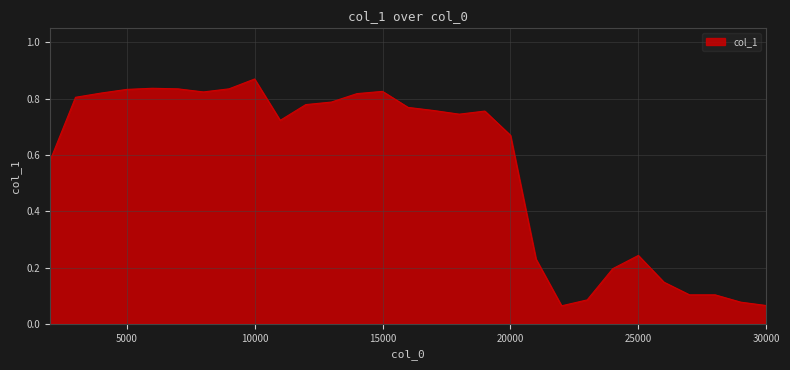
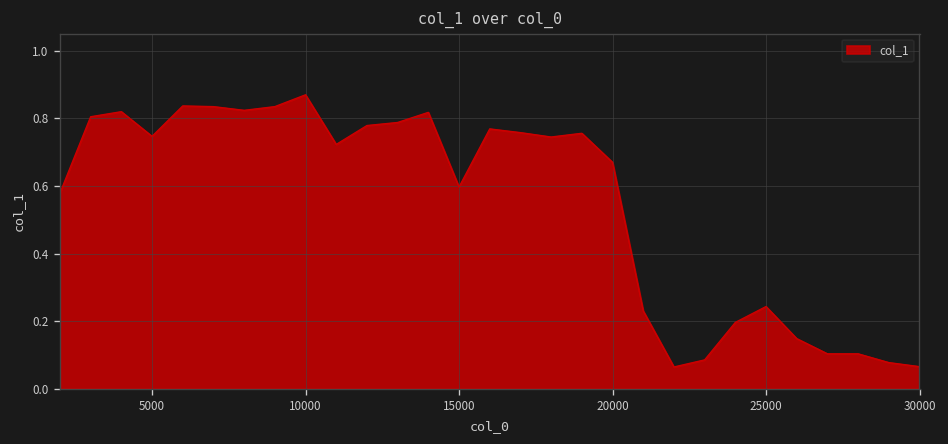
  {
-   "5000": 0.83,
+   "5000": 0.75,
    "10000": 0.87,
-   "15000": 0.83,
+   "15000": 0.60,
    "20000": 0.67,
    "25000": 0.24,
    "30000": 0.07
  }
